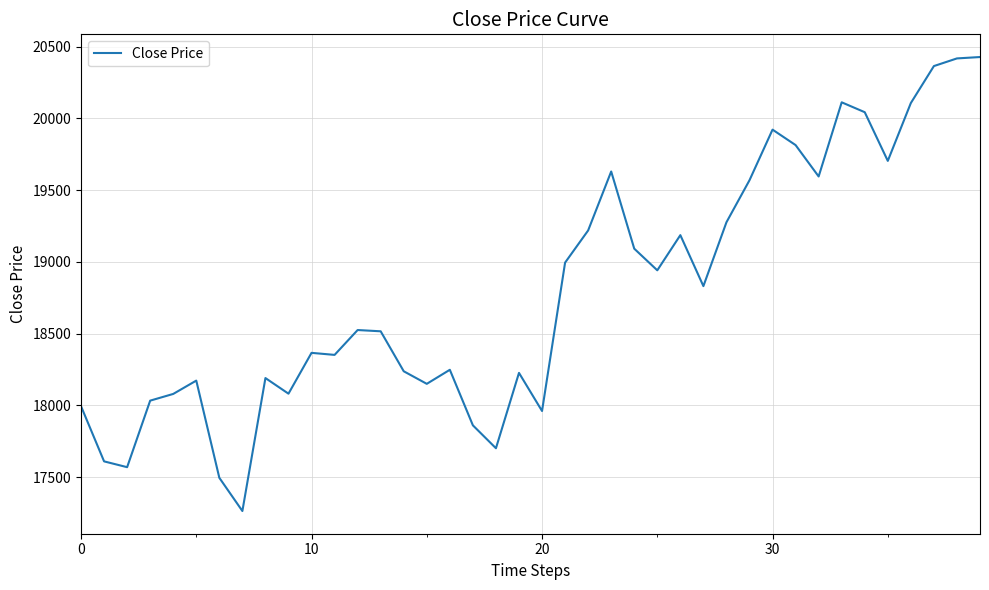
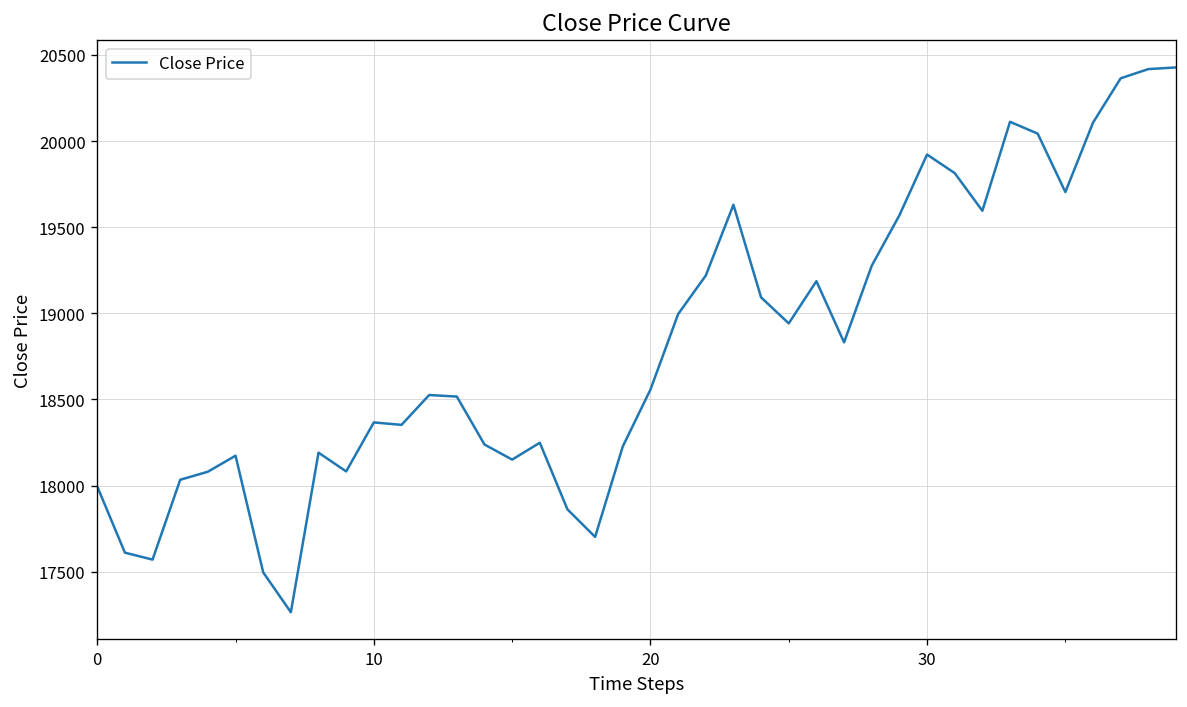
  {
    "0": 17990,
    "10": 18370,
-   "20": 17960,
+   "20": 18560,
    "30": 19920
  }
